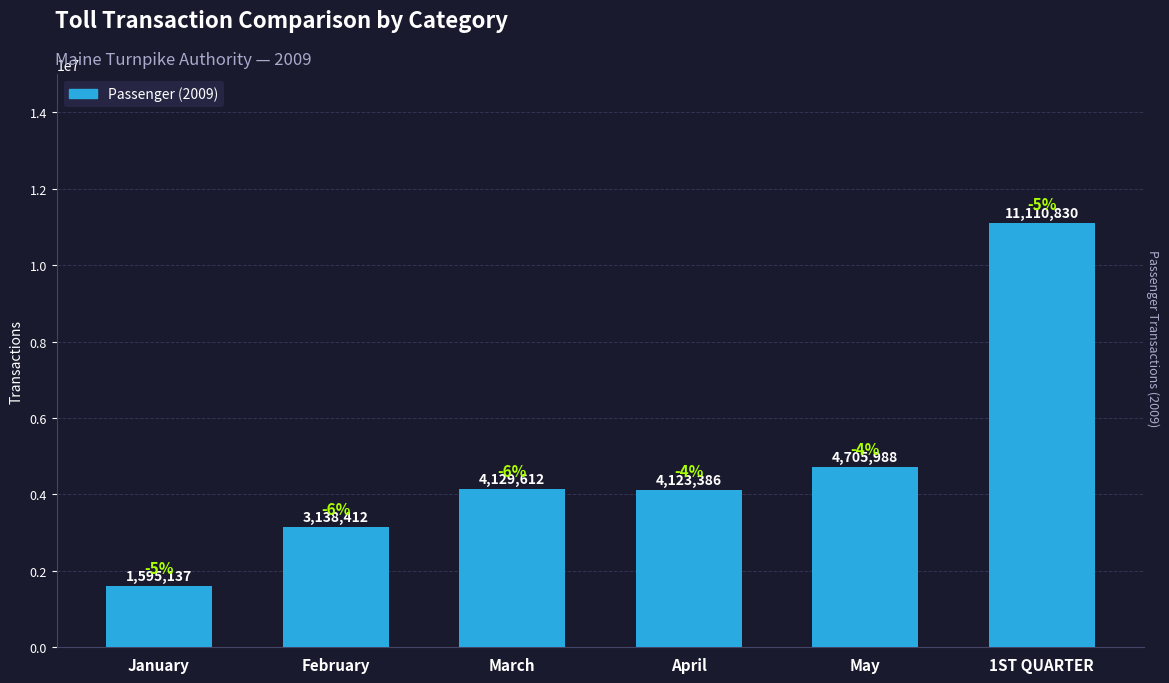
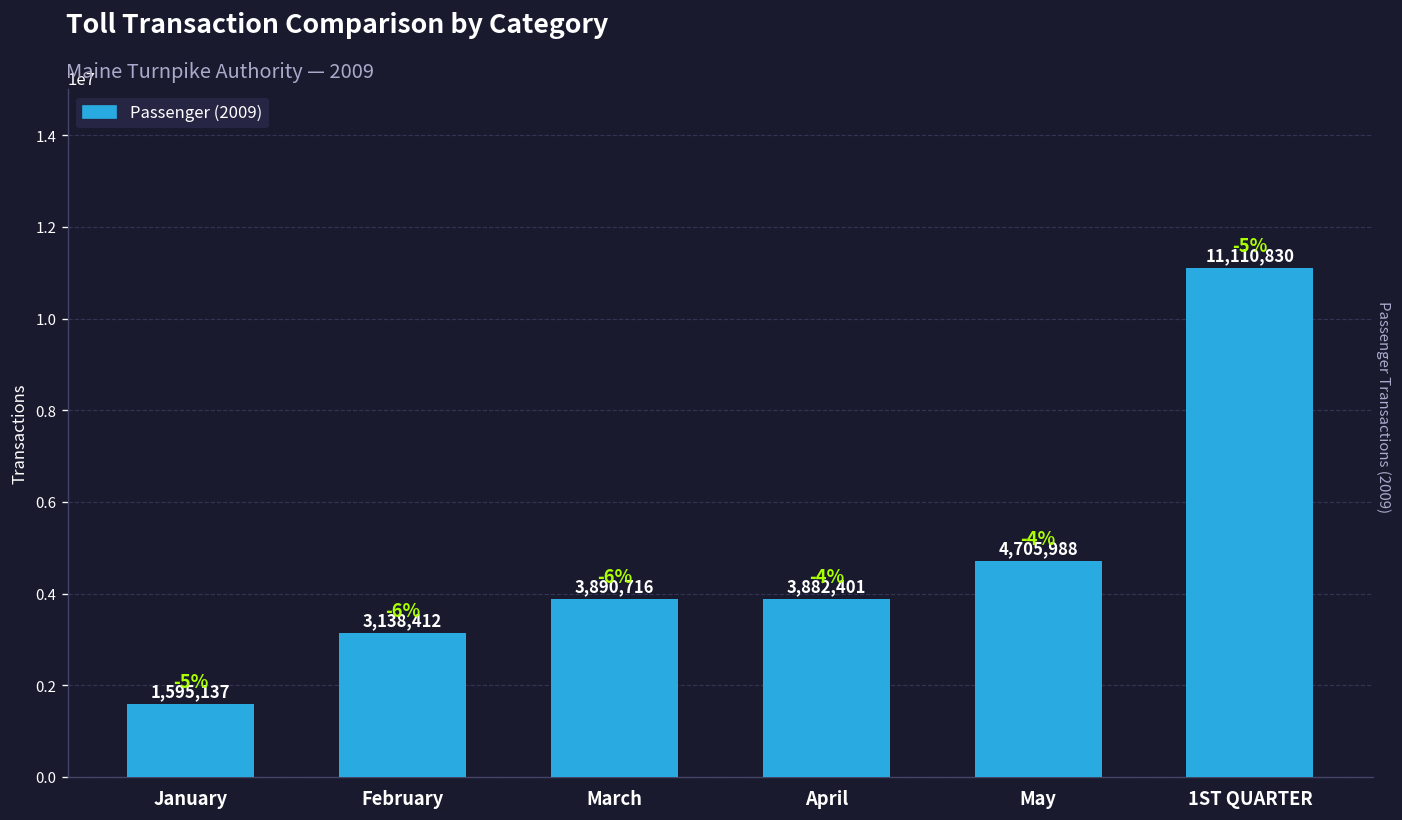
  {
-   "March": "4,129,612",
-   "April": "4,123,386"
+   "March": "3,890,716",
+   "April": "3,882,401"
  }
